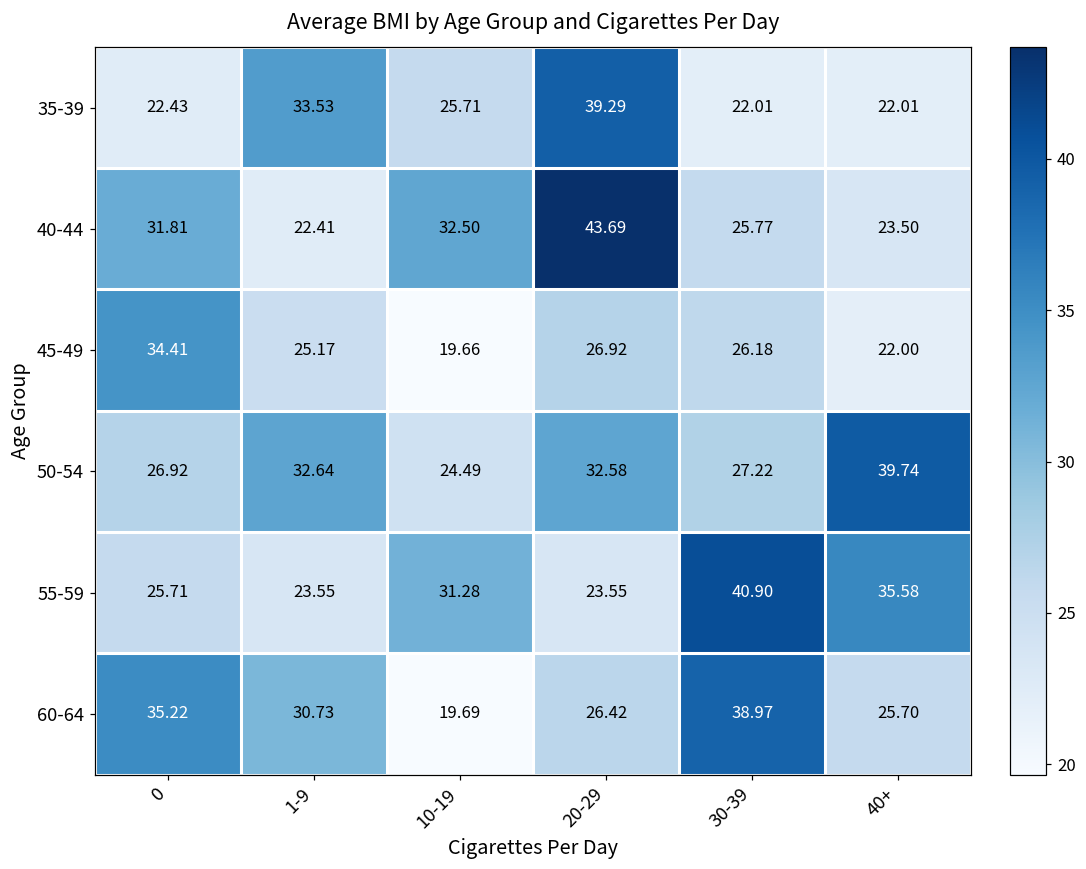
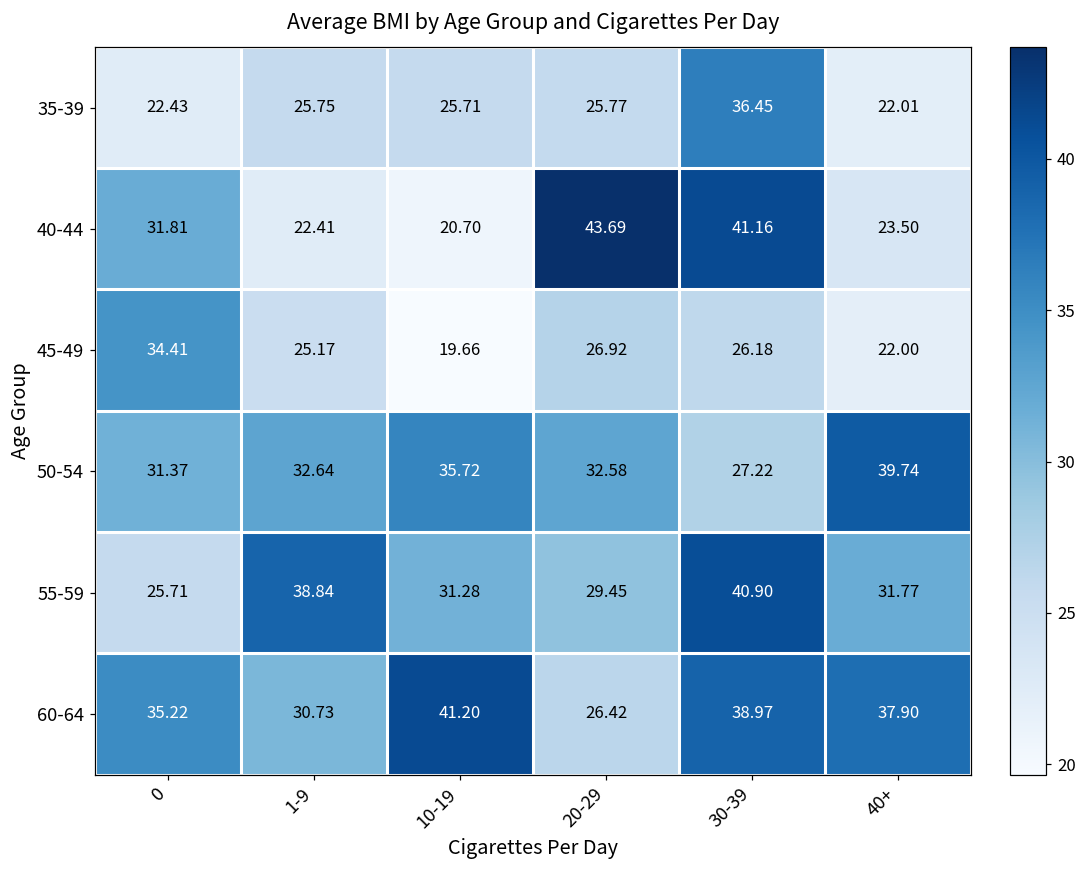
  {
    "35-39": {
      "0": 22.43,
-     "1-9": 33.53,
+     "1-9": 25.75,
      "10-19": 25.71,
-     "20-29": 39.29,
-     "30-39": 22.01,
+     "20-29": 25.77,
+     "30-39": 36.45,
      "40+": 22.01
    },
    "40-44": {
      "0": 31.81,
      "1-9": 22.41,
-     "10-19": 32.50,
+     "10-19": 20.70,
      "20-29": 43.69,
-     "30-39": 25.77,
+     "30-39": 41.16,
      "40+": 23.50
    },
    "45-49": {
      "0": 34.41,
      "1-9": 25.17,
      "10-19": 19.66,
      "20-29": 26.92,
      "30-39": 26.18,
      "40+": 22.00
    },
    "50-54": {
-     "0": 26.92,
+     "0": 31.37,
      "1-9": 32.64,
-     "10-19": 24.49,
+     "10-19": 35.72,
      "20-29": 32.58,
      "30-39": 27.22,
      "40+": 39.74
    },
    "55-59": {
      "0": 25.71,
-     "1-9": 23.55,
+     "1-9": 38.84,
      "10-19": 31.28,
-     "20-29": 23.55,
+     "20-29": 29.45,
      "30-39": 40.90,
-     "40+": 35.58
+     "40+": 31.77
    },
    "60-64": {
      "0": 35.22,
      "1-9": 30.73,
-     "10-19": 19.69,
+     "10-19": 41.20,
      "20-29": 26.42,
      "30-39": 38.97,
-     "40+": 25.70
+     "40+": 37.90
    }
  }
